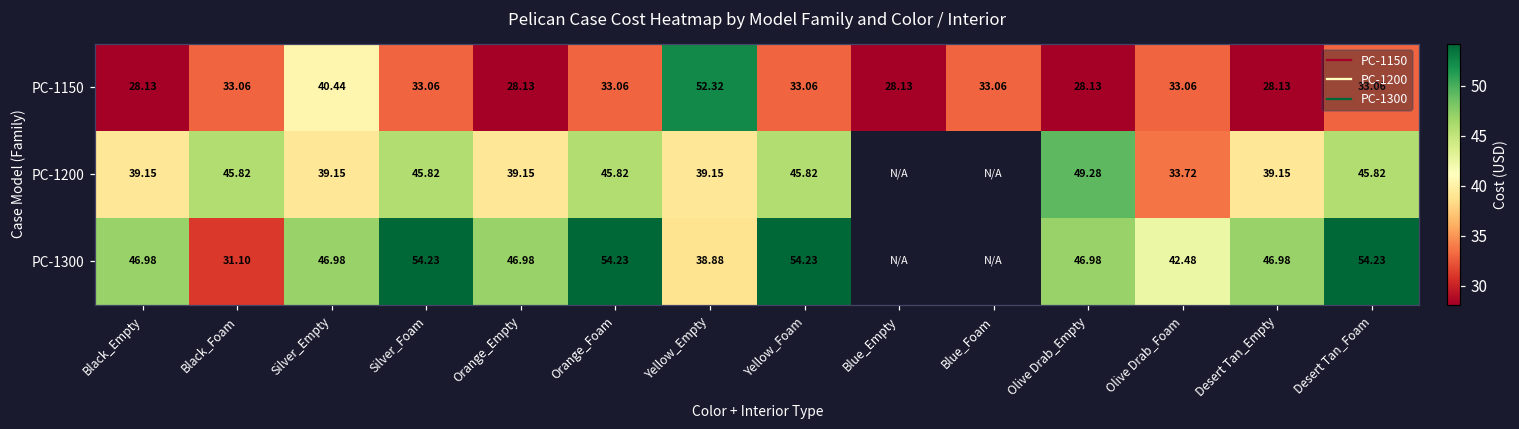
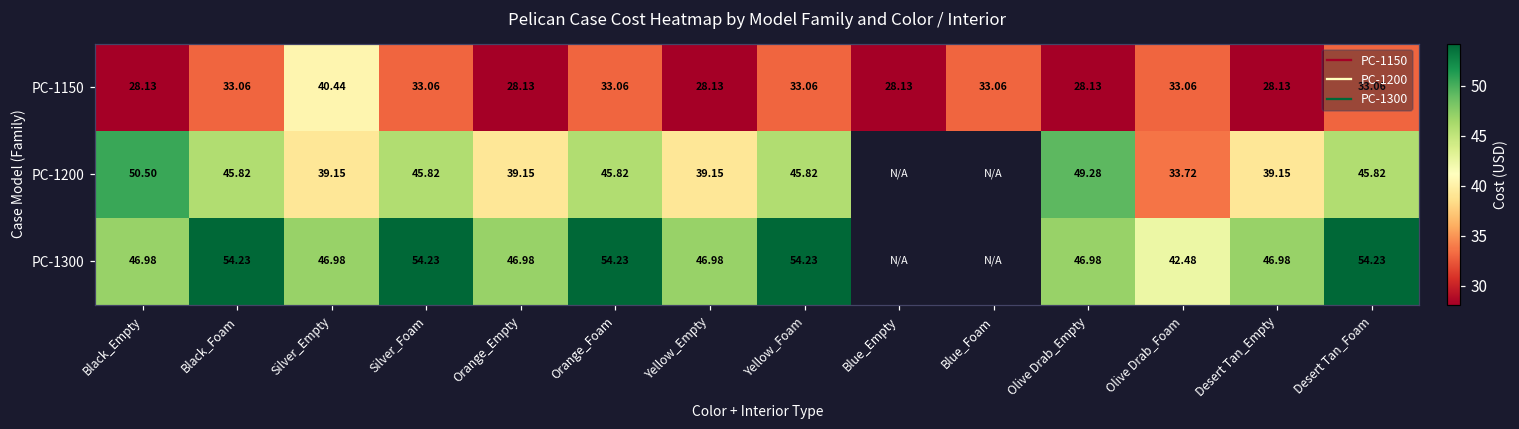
  {
    "PC-1150": {
      "Black_Empty": 28.13,
      "Black_Foam": 33.06,
      "Silver_Empty": 40.44,
      "Silver_Foam": 33.06,
      "Orange_Empty": 28.13,
      "Orange_Foam": 33.06,
-     "Yellow_Empty": 52.32,
+     "Yellow_Empty": 28.13,
      "Yellow_Foam": 33.06,
      "Blue_Empty": 28.13,
      "Blue_Foam": 33.06,
      "Olive Drab_Empty": 28.13,
      "Olive Drab_Foam": 33.06,
      "Desert Tan_Empty": 28.13
    },
    "PC-1200": {
-     "Black_Empty": 39.15,
+     "Black_Empty": 50.50,
      "Black_Foam": 45.82,
      "Silver_Empty": 39.15,
      "Silver_Foam": 45.82,
      "Orange_Empty": 39.15,
      "Orange_Foam": 45.82,
      "Yellow_Empty": 39.15,
      "Yellow_Foam": 45.82,
      "Olive Drab_Empty": 49.28,
      "Olive Drab_Foam": 33.72,
      "Desert Tan_Empty": 39.15,
      "Desert Tan_Foam": 45.82
    },
    "PC-1300": {
      "Black_Empty": 46.98,
-     "Black_Foam": 31.10,
+     "Black_Foam": 54.23,
      "Silver_Empty": 46.98,
      "Silver_Foam": 54.23,
      "Orange_Empty": 46.98,
      "Orange_Foam": 54.23,
-     "Yellow_Empty": 38.88,
+     "Yellow_Empty": 46.98,
      "Yellow_Foam": 54.23,
      "Olive Drab_Empty": 46.98,
      "Olive Drab_Foam": 42.48,
      "Desert Tan_Empty": 46.98,
      "Desert Tan_Foam": 54.23
    }
  }
